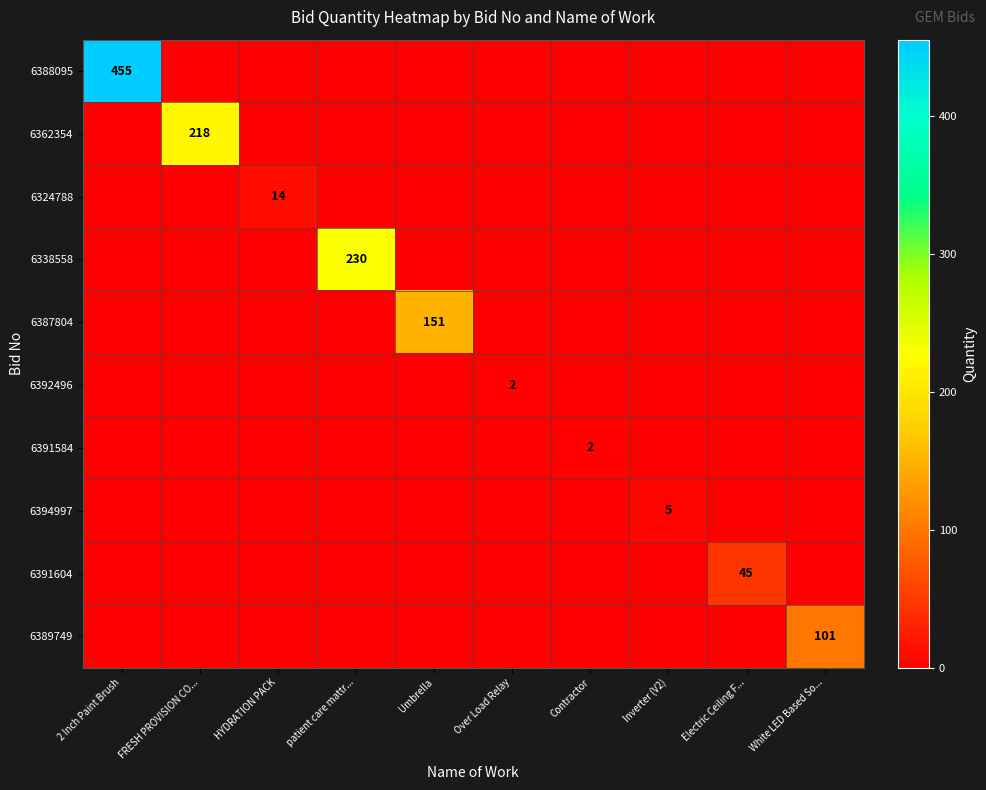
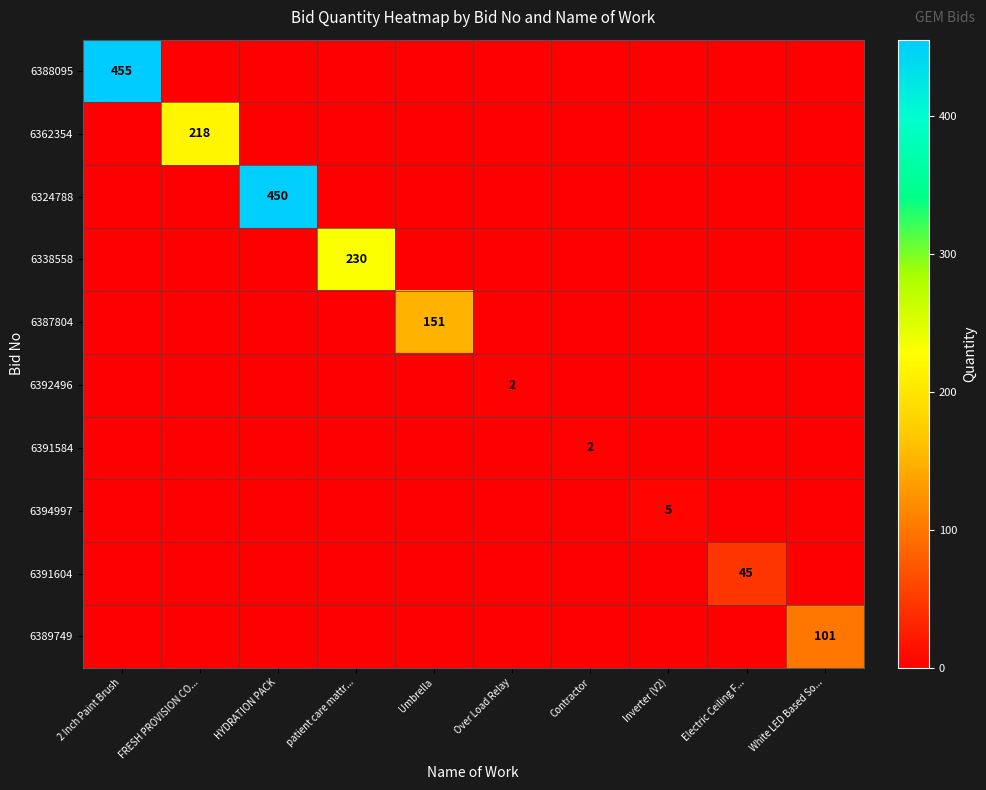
  {
    "6388095": {
      "2 Inch Paint Brush": 455
    },
    "6362354": {
      "FRESH PROVISION CO...": 218
    },
    "6324788": {
-     "HYDRATION PACK": 14
+     "HYDRATION PACK": 450
    },
    "6338558": {
      "patient care mattr...": 230
    },
    "6387804": {
      "Umbrella": 151
    },
    "6392496": {
      "Over Load Relay": 2
    },
    "6391584": {
      "Contractor": 2
    },
    "6394997": {
      "Inverter (V2)": 5
    },
    "6391604": {
      "Electric Ceiling F...": 45
    },
    "6389749": {
      "White LED Based So...": 101
    }
  }
